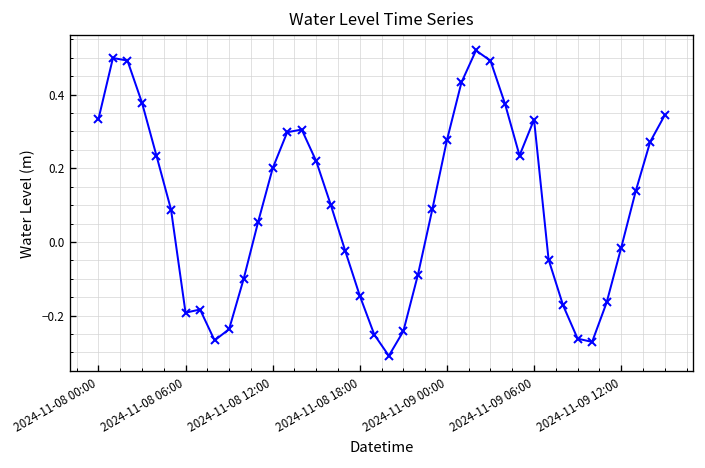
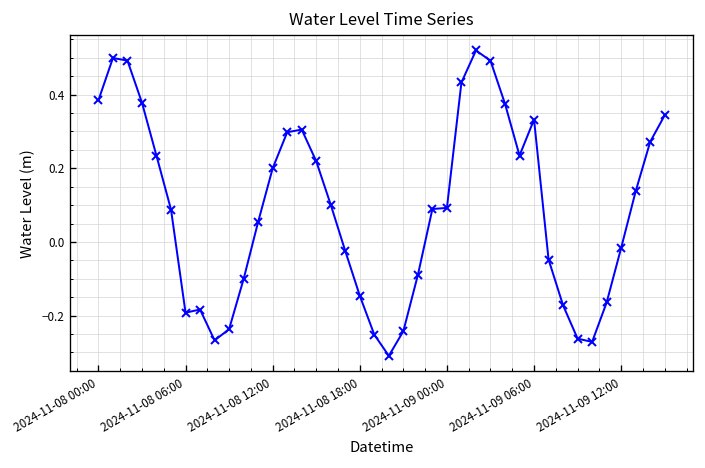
  {
-   "2024-11-08 00:00": 0.33,
+   "2024-11-08 00:00": 0.38,
    "2024-11-08 06:00": -0.19,
    "2024-11-08 12:00": 0.20,
    "2024-11-08 18:00": -0.15,
-   "2024-11-09 00:00": 0.28,
+   "2024-11-09 00:00": 0.09,
    "2024-11-09 06:00": 0.33,
    "2024-11-09 12:00": -0.02
  }
